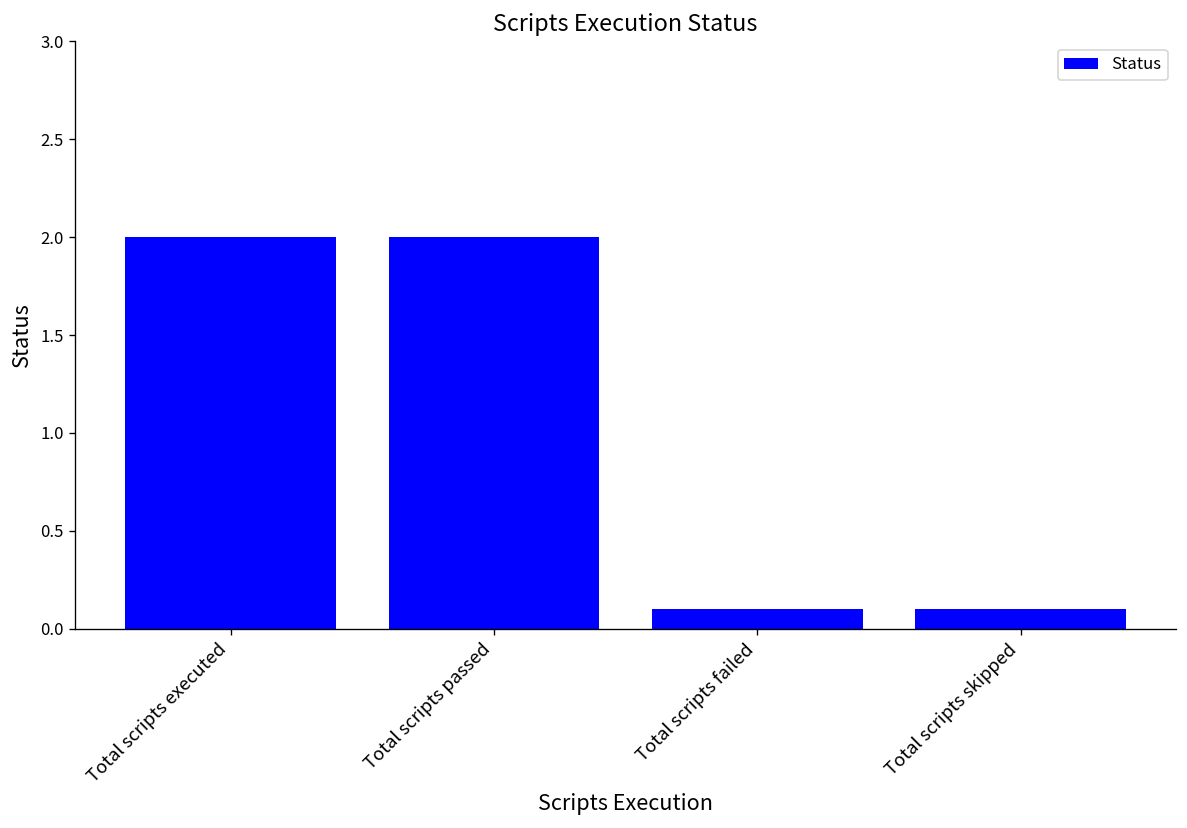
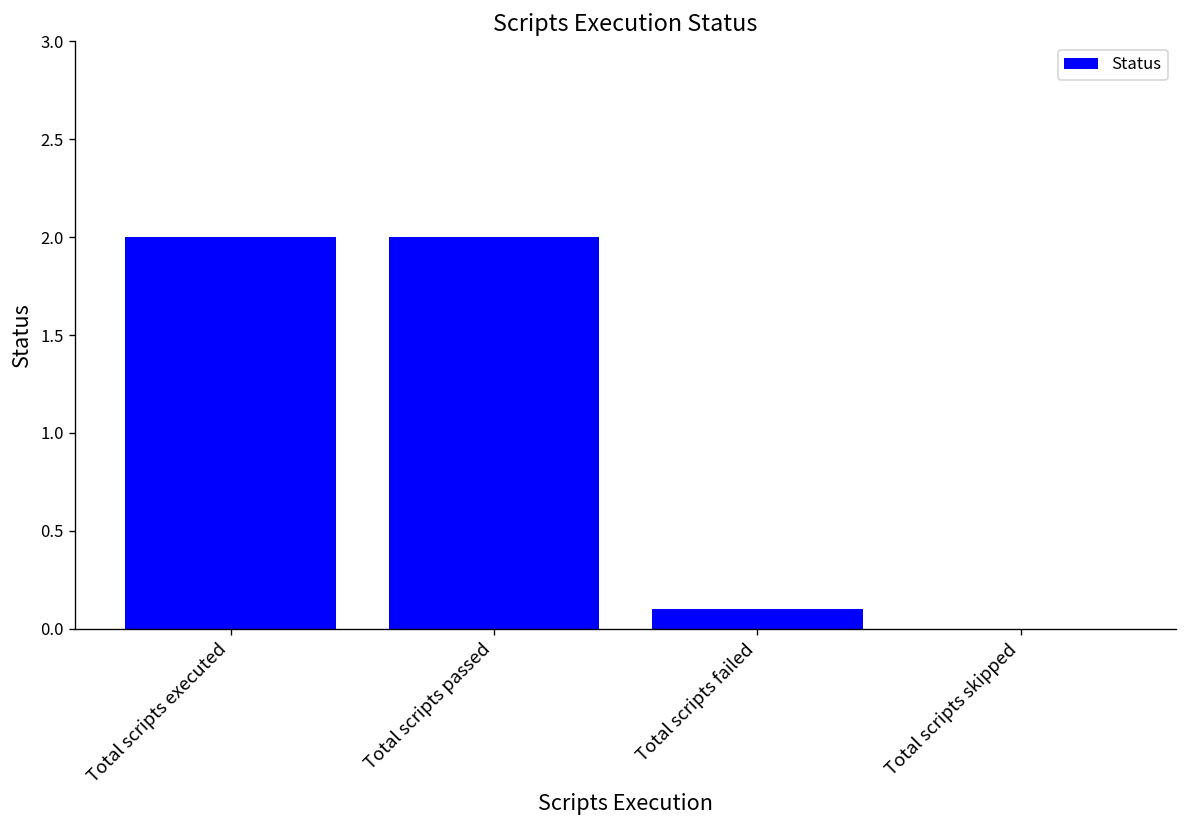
  {
    "Total scripts executed": 2.0,
    "Total scripts passed": 2.0,
    "Total scripts failed": 0.1,
-   "Total scripts skipped": 0.1
+   "Total scripts skipped": 0.0
  }
